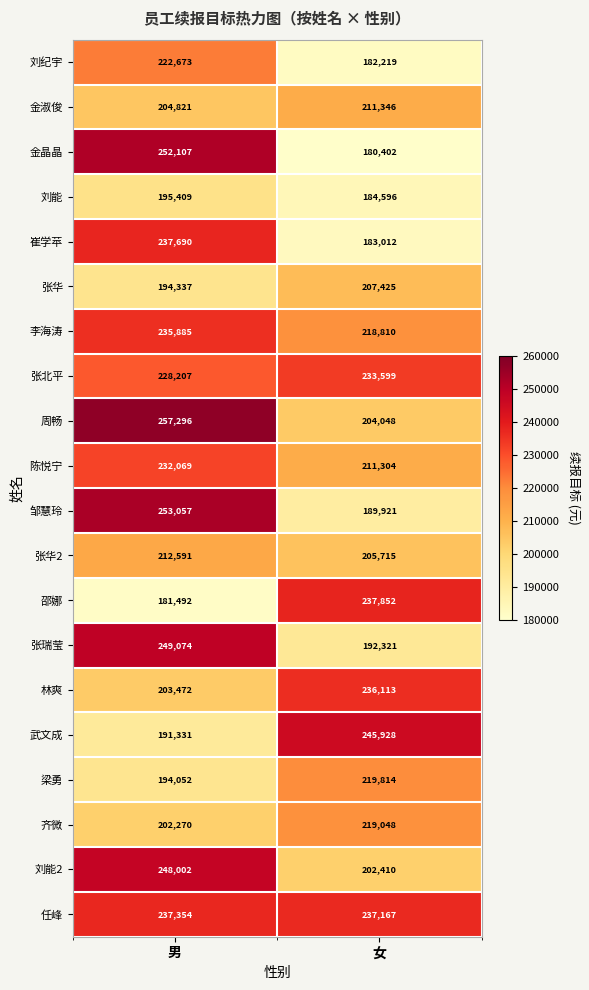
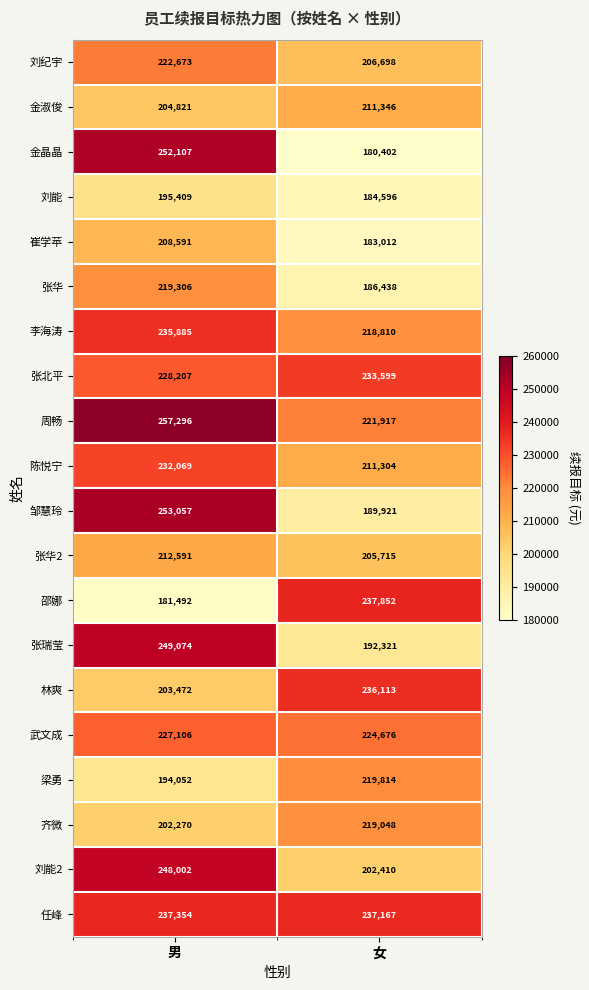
  {
    "刘纪宇": {
      "男": "222,673",
-     "女": "182,219"
+     "女": "206,698"
    },
    "金淑俊": {
      "男": "204,821",
      "女": "211,346"
    },
    "金晶晶": {
      "男": "252,107",
      "女": "180,402"
    },
    "刘能": {
      "男": "195,409",
      "女": "184,596"
    },
    "崔学苹": {
-     "男": "237,690",
+     "男": "208,591",
      "女": "183,012"
    },
    "张华": {
-     "男": "194,337",
-     "女": "207,425"
+     "男": "219,306",
+     "女": "186,438"
    },
    "李海涛": {
      "男": "235,885",
      "女": "218,810"
    },
    "张北平": {
      "男": "228,207",
      "女": "233,599"
    },
    "周畅": {
      "男": "257,296",
-     "女": "204,048"
+     "女": "221,917"
    },
    "陈悦宁": {
      "男": "232,069",
      "女": "211,304"
    },
    "邹慧玲": {
      "男": "253,057",
      "女": "189,921"
    },
    "张华2": {
      "男": "212,591",
      "女": "205,715"
    },
    "邵娜": {
      "男": "181,492",
      "女": "237,852"
    },
    "张瑞莹": {
      "男": "249,074",
      "女": "192,321"
    },
    "林爽": {
      "男": "203,472",
      "女": "236,113"
    },
    "武文成": {
-     "男": "191,331",
-     "女": "245,928"
+     "男": "227,106",
+     "女": "224,676"
    },
    "梁勇": {
      "男": "194,052",
      "女": "219,814"
    },
    "齐微": {
      "男": "202,270",
      "女": "219,048"
    },
    "刘能2": {
      "男": "248,002",
      "女": "202,410"
    },
    "任峰": {
      "男": "237,354",
      "女": "237,167"
    }
  }
